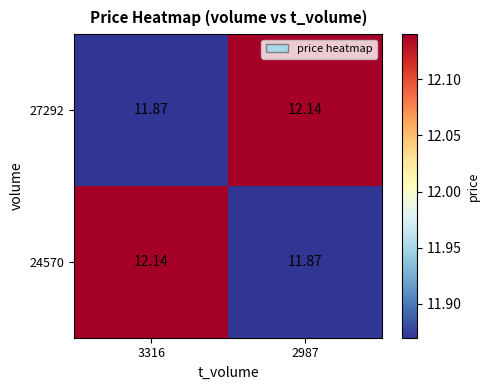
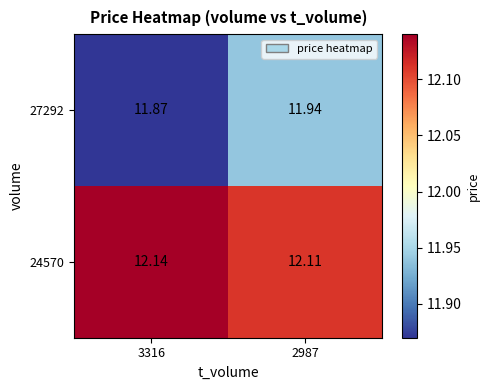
  {
    "27292": {
      "3316": 11.87,
-     "2987": 12.14
+     "2987": 11.94
    },
    "24570": {
      "3316": 12.14,
-     "2987": 11.87
+     "2987": 12.11
    }
  }
